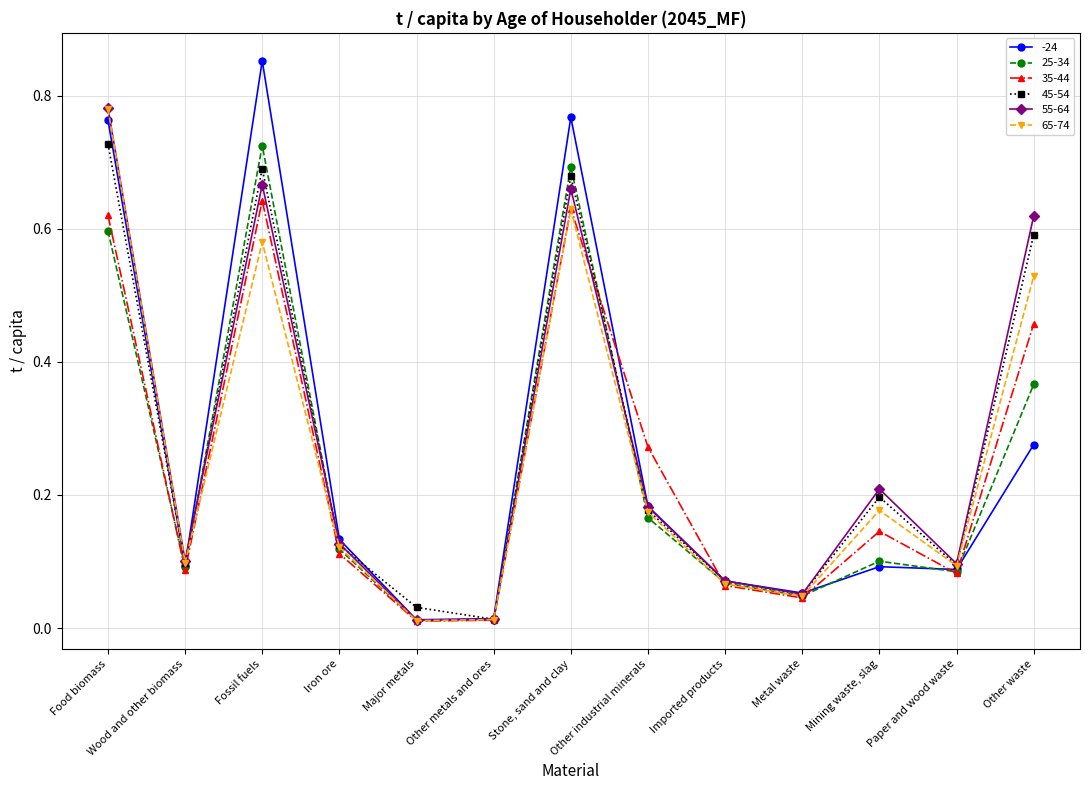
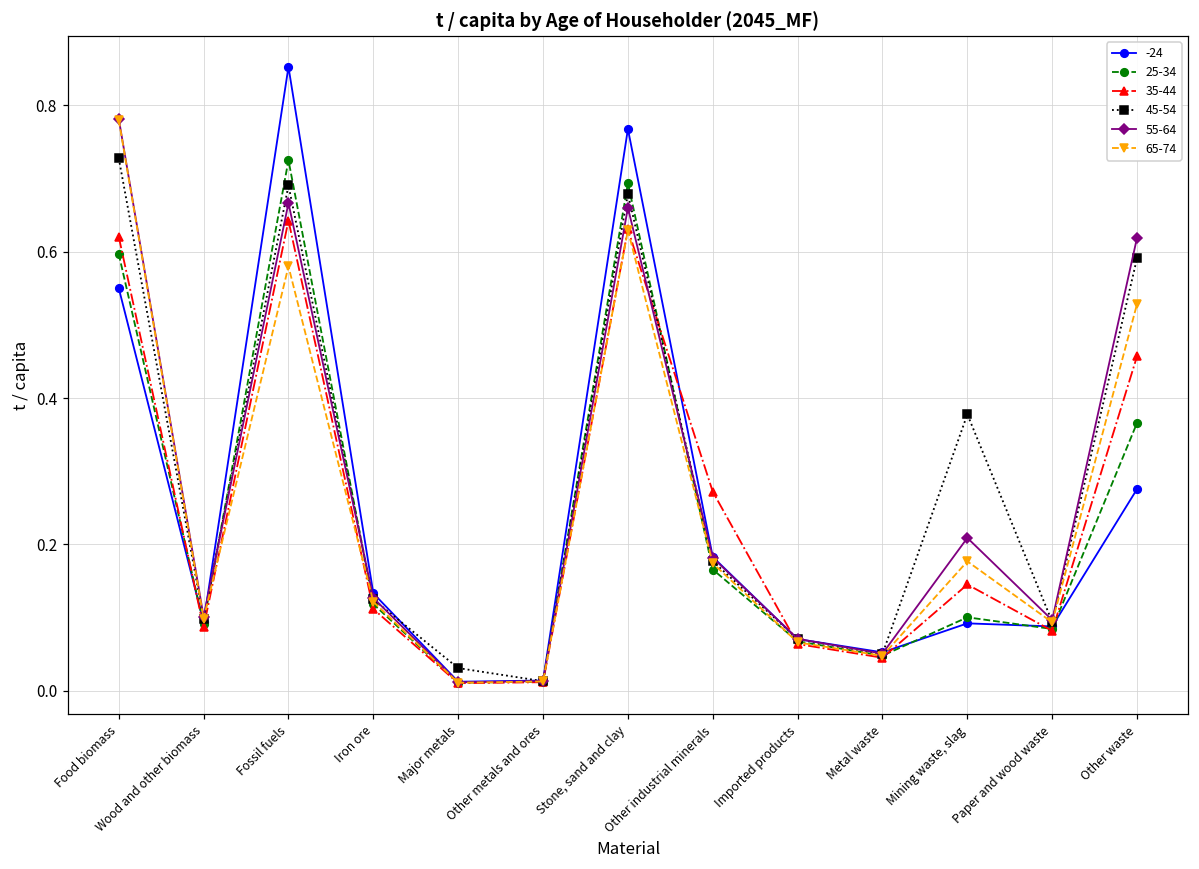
  {
    "-24": {
-     "Food biomass": 0.76,
+     "Food biomass": 0.55,
      "Fossil fuels": 0.85,
      "Iron ore": 0.13,
      "Stone, sand and clay": 0.77,
      "Mining waste, slag": 0.09,
      "Other waste": 0.28
    },
    "25-34": {
      "Food biomass": 0.60,
      "Fossil fuels": 0.73,
      "Stone, sand and clay": 0.69,
      "Other industrial minerals": 0.17,
      "Mining waste, slag": 0.10,
      "Other waste": 0.37
    },
    "35-44": {
      "Food biomass": 0.62,
      "Wood and other biomass": 0.09,
      "Fossil fuels": 0.64,
      "Iron ore": 0.11,
      "Other industrial minerals": 0.27,
      "Mining waste, slag": 0.15,
      "Other waste": 0.46
    },
    "45-54": {
      "Food biomass": 0.73,
      "Fossil fuels": 0.69,
      "Major metals": 0.03,
      "Stone, sand and clay": 0.68,
-     "Mining waste, slag": 0.20,
+     "Mining waste, slag": 0.38,
      "Other waste": 0.59
    },
    "55-64": {
      "Fossil fuels": 0.67,
      "Stone, sand and clay": 0.66,
      "Mining waste, slag": 0.21,
      "Other waste": 0.62
    },
    "65-74": {
      "Fossil fuels": 0.58,
      "Mining waste, slag": 0.18,
      "Other waste": 0.53
    }
  }
